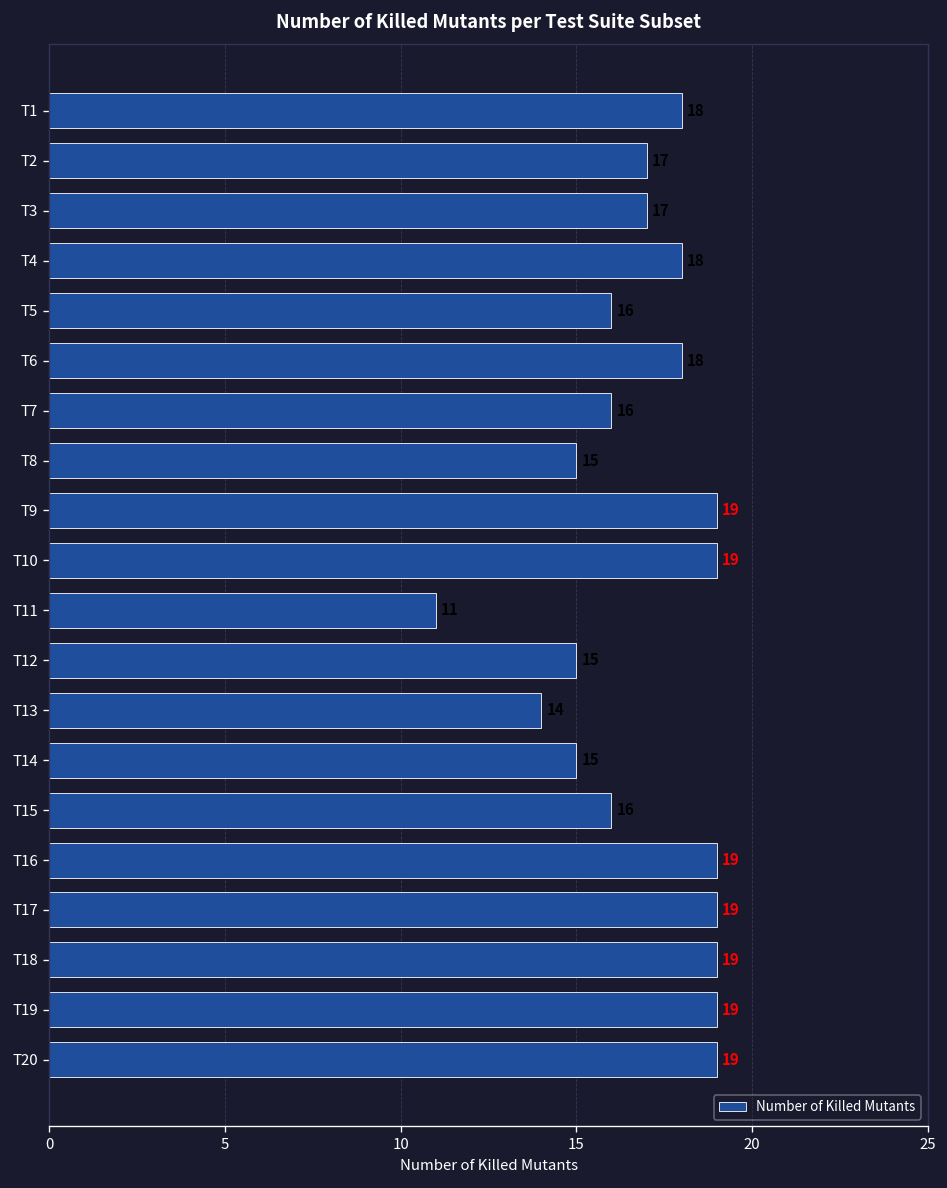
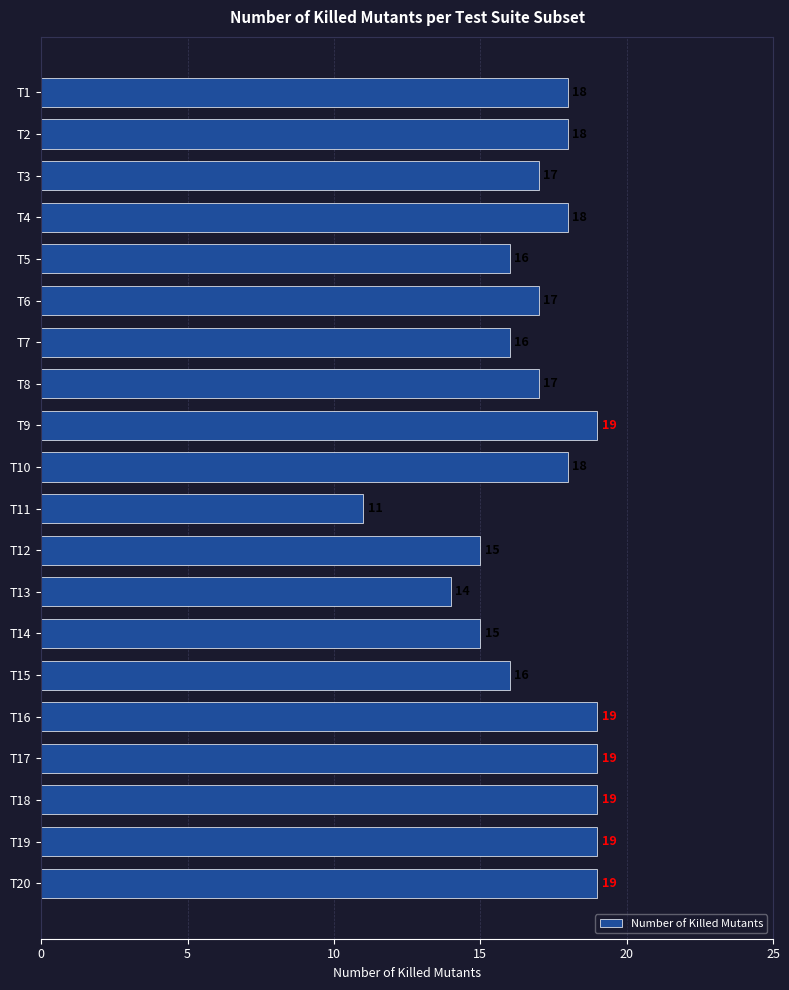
  {
    "T1": 18,
-   "T2": 17,
+   "T2": 18,
    "T3": 17,
    "T4": 18,
    "T5": 16,
-   "T6": 18,
+   "T6": 17,
    "T7": 16,
-   "T8": 15,
-   "T10": 19,
+   "T8": 17,
+   "T10": 18,
    "T11": 11,
    "T12": 15,
    "T13": 14,
    "T14": 15,
    "T15": 16
  }
